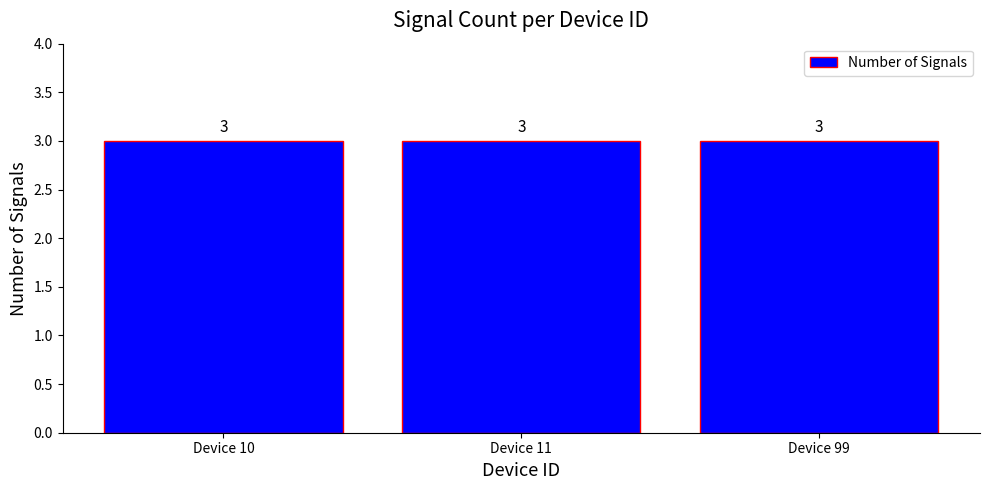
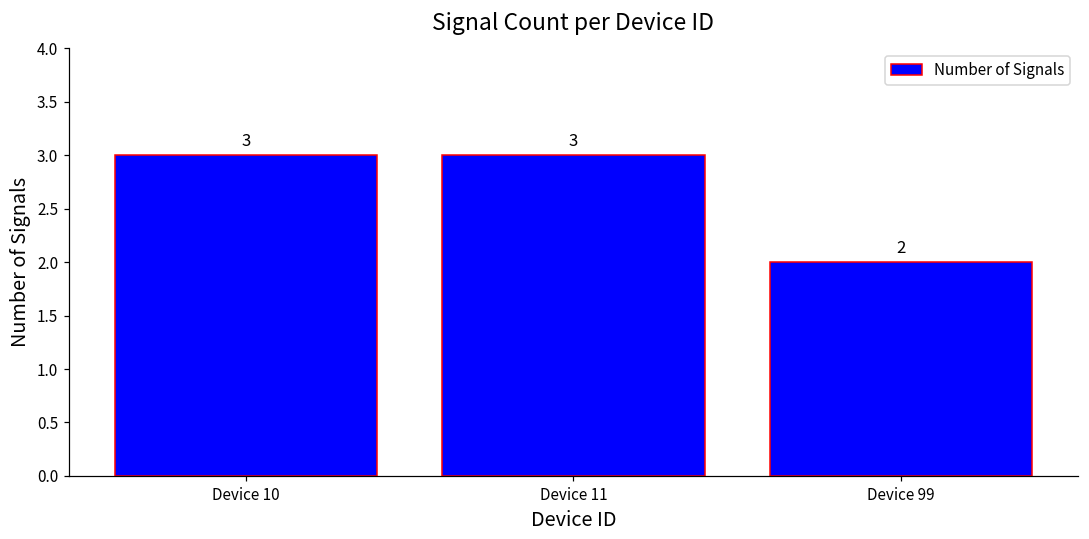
  {
    "Device 10": 3,
    "Device 11": 3,
-   "Device 99": 3
+   "Device 99": 2
  }
